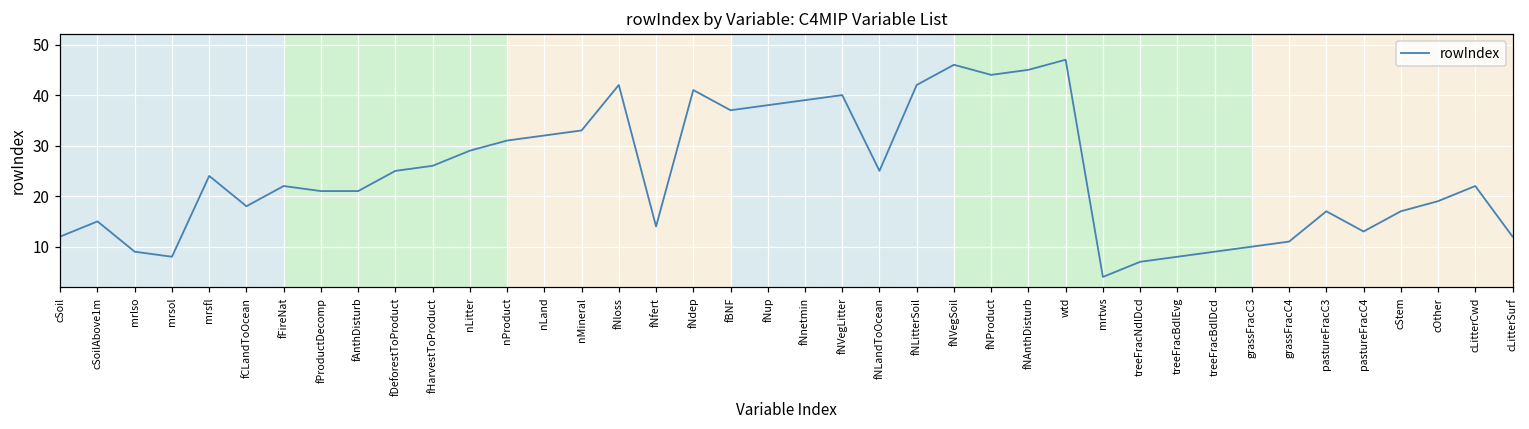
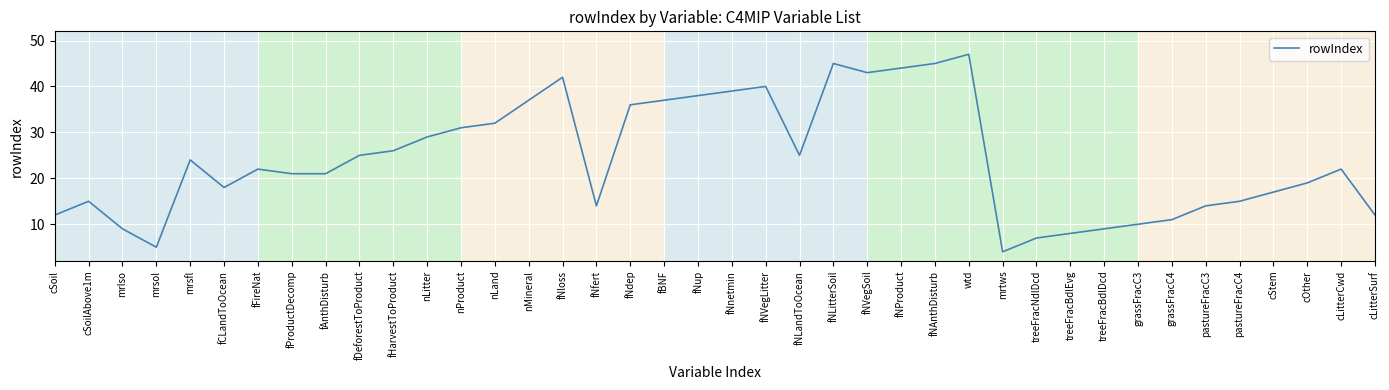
  {
    "cSoil": 12,
    "cSoilAbove1m": 15,
    "mrlso": 9,
-   "mrsol": 8,
+   "mrsol": 5,
    "mrsfl": 24,
    "fCLandToOcean": 18,
    "fFireNat": 22,
    "fProductDecomp": 21,
    "fAnthDisturb": 21,
    "fDeforestToProduct": 25,
    "fHarvestToProduct": 26,
    "nLitter": 29,
    "nProduct": 31,
    "nLand": 32,
-   "nMineral": 33,
+   "nMineral": 37,
    "fNloss": 42,
    "fNfert": 14,
-   "fNdep": 41,
+   "fNdep": 36,
    "fBNF": 37,
    "fNup": 38,
    "fNnetmin": 39,
    "fNVegLitter": 40,
    "fNLandToOcean": 25,
-   "fNLitterSoil": 42,
-   "fNVegSoil": 46,
+   "fNLitterSoil": 45,
+   "fNVegSoil": 43,
    "fNProduct": 44,
    "fNAnthDisturb": 45,
    "wtd": 47,
    "mrtws": 4,
    "treeFracNdlDcd": 7,
    "treeFracBdlEvg": 8,
    "treeFracBdlDcd": 9,
    "grassFracC3": 10,
    "grassFracC4": 11,
-   "pastureFracC3": 17,
-   "pastureFracC4": 13,
+   "pastureFracC3": 14,
+   "pastureFracC4": 15,
    "cStem": 17,
    "cOther": 19,
    "cLitterCwd": 22,
    "cLitterSurf": 12
  }
